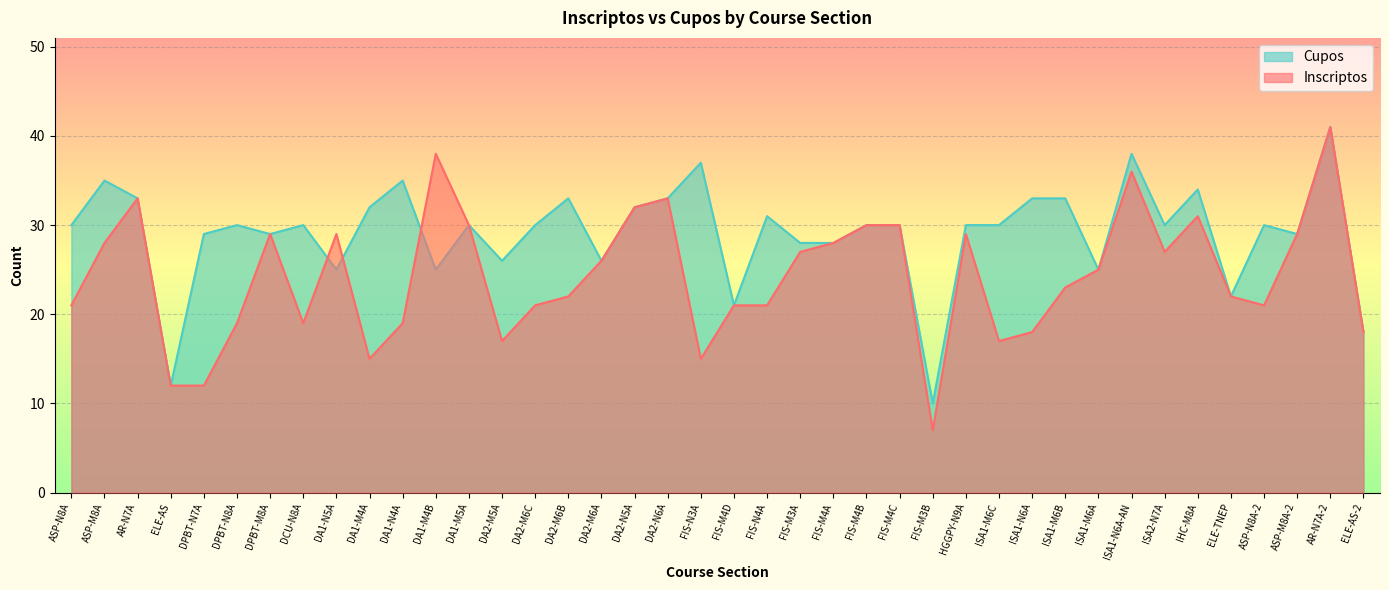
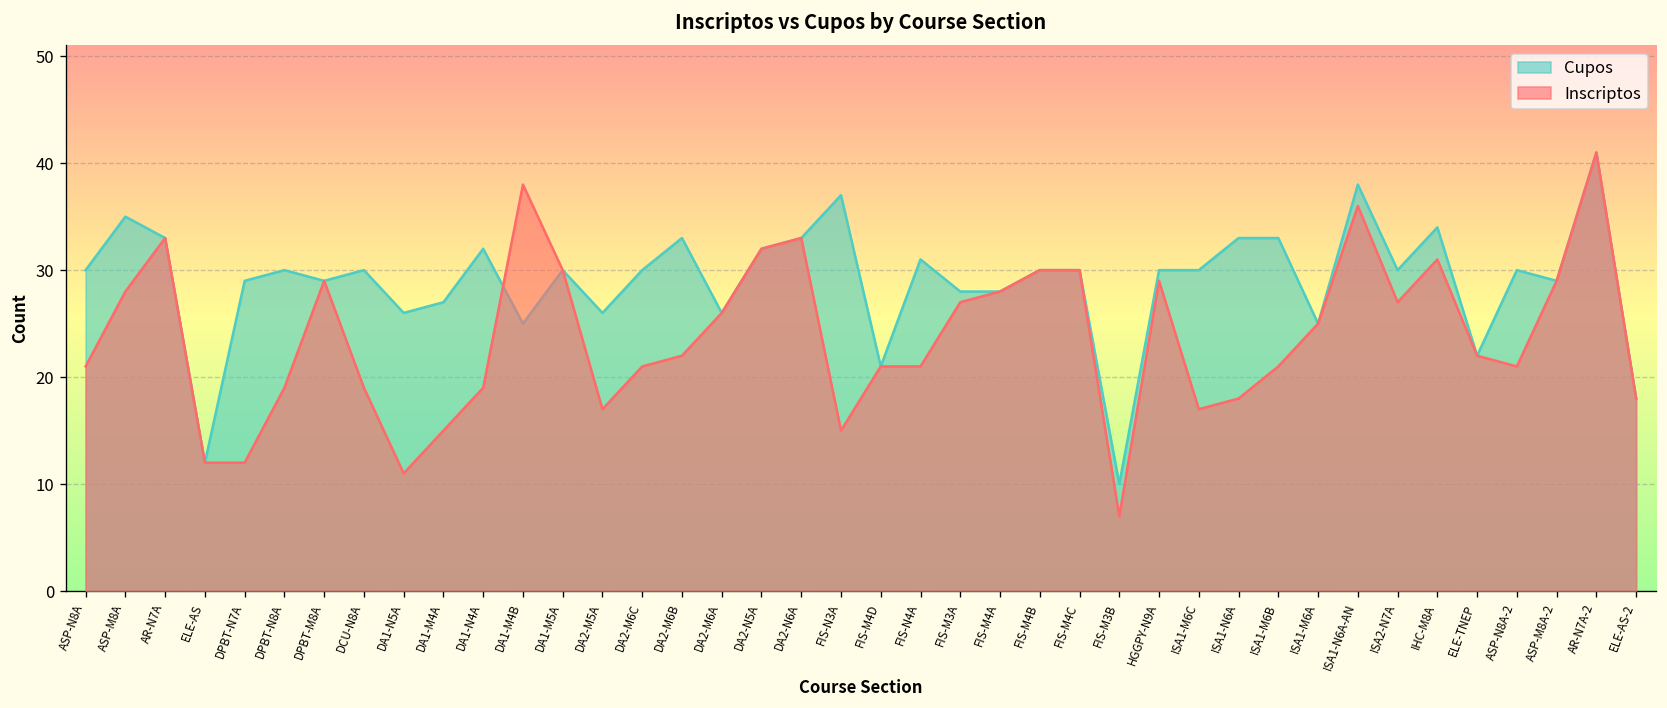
  {
    "Cupos": {
      "ASP-N8A": 30,
      "ASP-M8A": 35,
      "DPBT-N7A": 29,
      "DPBT-N8A": 30,
      "DCU-N8A": 30,
-     "DA1-N5A": 25,
-     "DA1-M4A": 32,
-     "DA1-N4A": 35,
+     "DA1-N5A": 26,
+     "DA1-M4A": 27,
+     "DA1-N4A": 32,
      "DA1-M4B": 25,
      "DA2-M5A": 26,
      "DA2-M6C": 30,
      "DA2-M6B": 33,
      "FIS-N3A": 37,
      "FIS-N4A": 31,
      "FIS-M3A": 28,
      "FIS-M3B": 10,
      "HGGPY-N9A": 30,
      "ISA1-M6C": 30,
      "ISA1-N6A": 33,
      "ISA1-M6B": 33,
      "ISA1-N6A-AN": 38,
      "ISA2-N7A": 30,
      "IHC-M8A": 34,
      "ASP-N8A-2": 30
    },
    "Inscriptos": {
      "ASP-N8A": 21,
      "ASP-M8A": 28,
      "DPBT-N7A": 12,
      "DPBT-N8A": 19,
      "DCU-N8A": 19,
-     "DA1-N5A": 29,
+     "DA1-N5A": 11,
      "DA1-M4A": 15,
      "DA1-N4A": 19,
      "DA1-M4B": 38,
      "DA2-M5A": 17,
      "DA2-M6C": 21,
      "DA2-M6B": 22,
      "FIS-N3A": 15,
      "FIS-N4A": 21,
      "FIS-M3A": 27,
      "FIS-M3B": 7,
      "HGGPY-N9A": 29,
      "ISA1-M6C": 17,
      "ISA1-N6A": 18,
-     "ISA1-M6B": 23,
+     "ISA1-M6B": 21,
      "ISA1-N6A-AN": 36,
      "ISA2-N7A": 27,
      "IHC-M8A": 31,
      "ASP-N8A-2": 21
    }
  }
